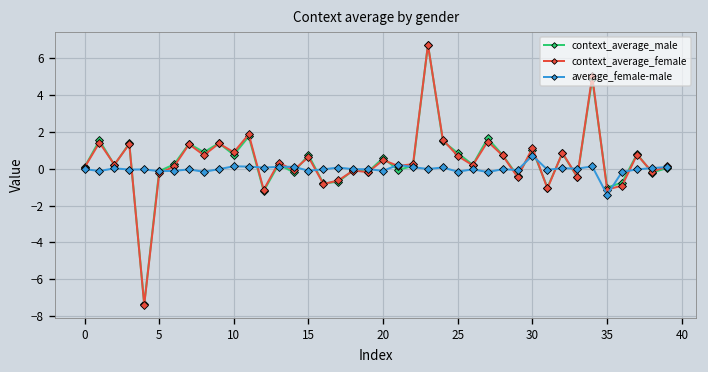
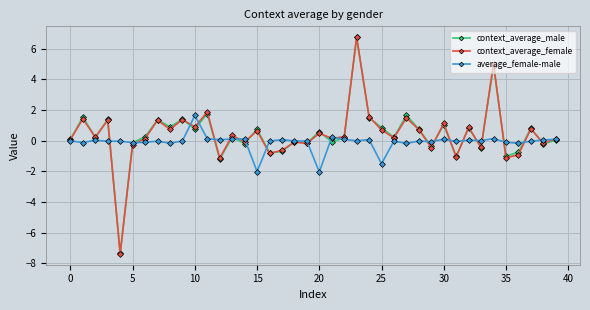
  {
    "average_female-male": {
-     "10": 0.1,
-     "15": -0.1,
-     "20": -0.1,
-     "25": -0.2,
-     "30": 0.7,
-     "35": -1.4
+     "10": 1.6,
+     "15": -2.0,
+     "20": -2.0,
+     "25": -1.5,
+     "30": 0.1,
+     "35": -0.1
    }
  }
